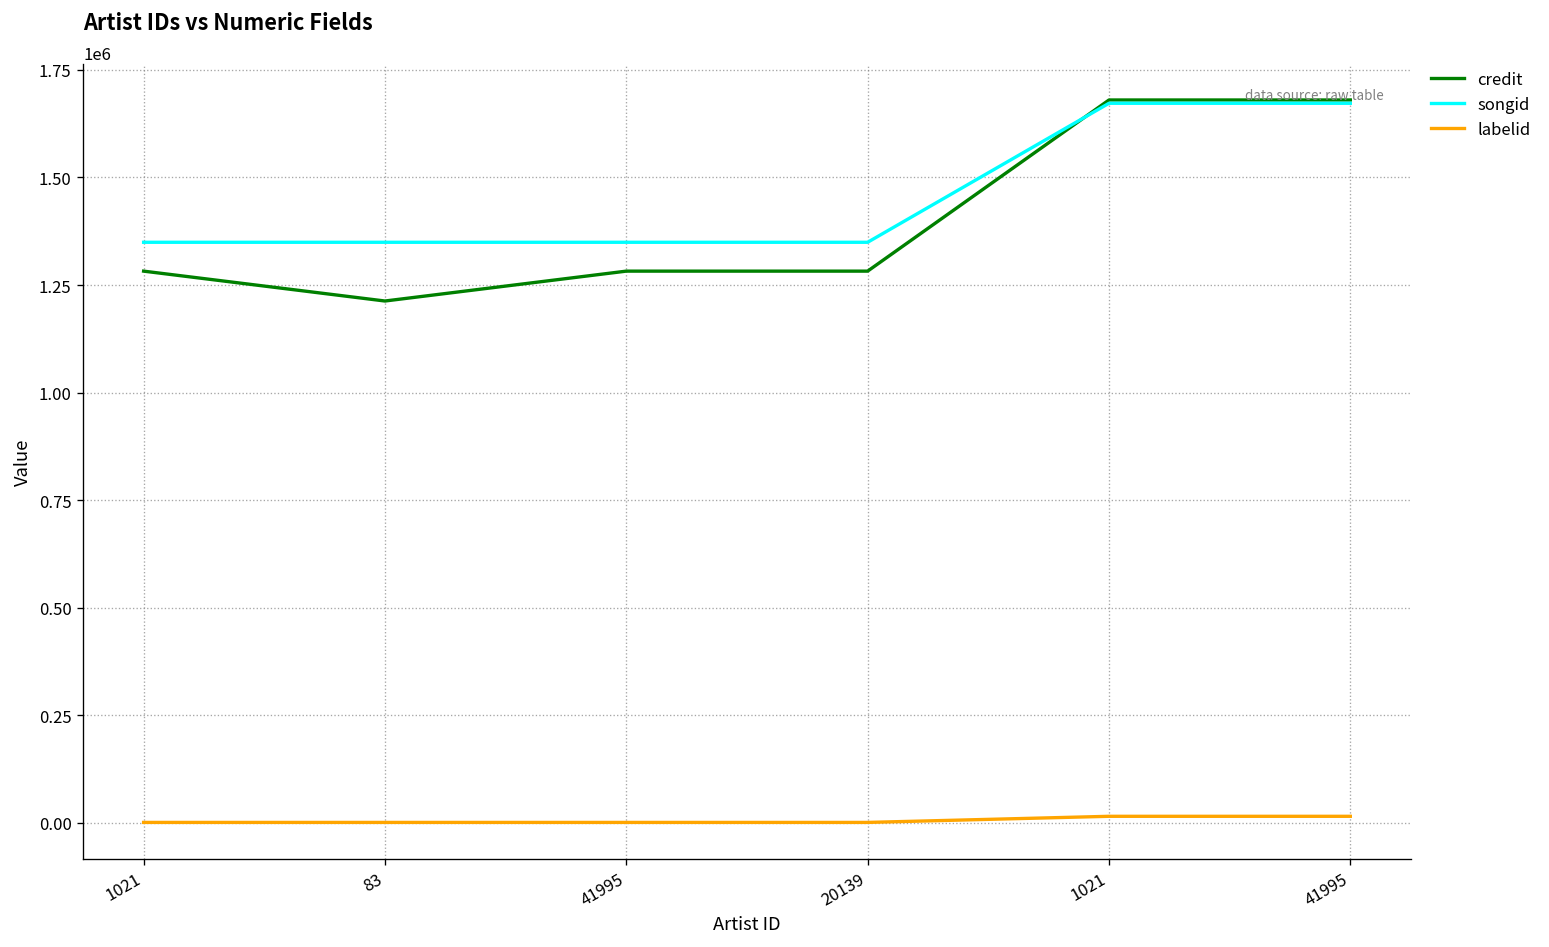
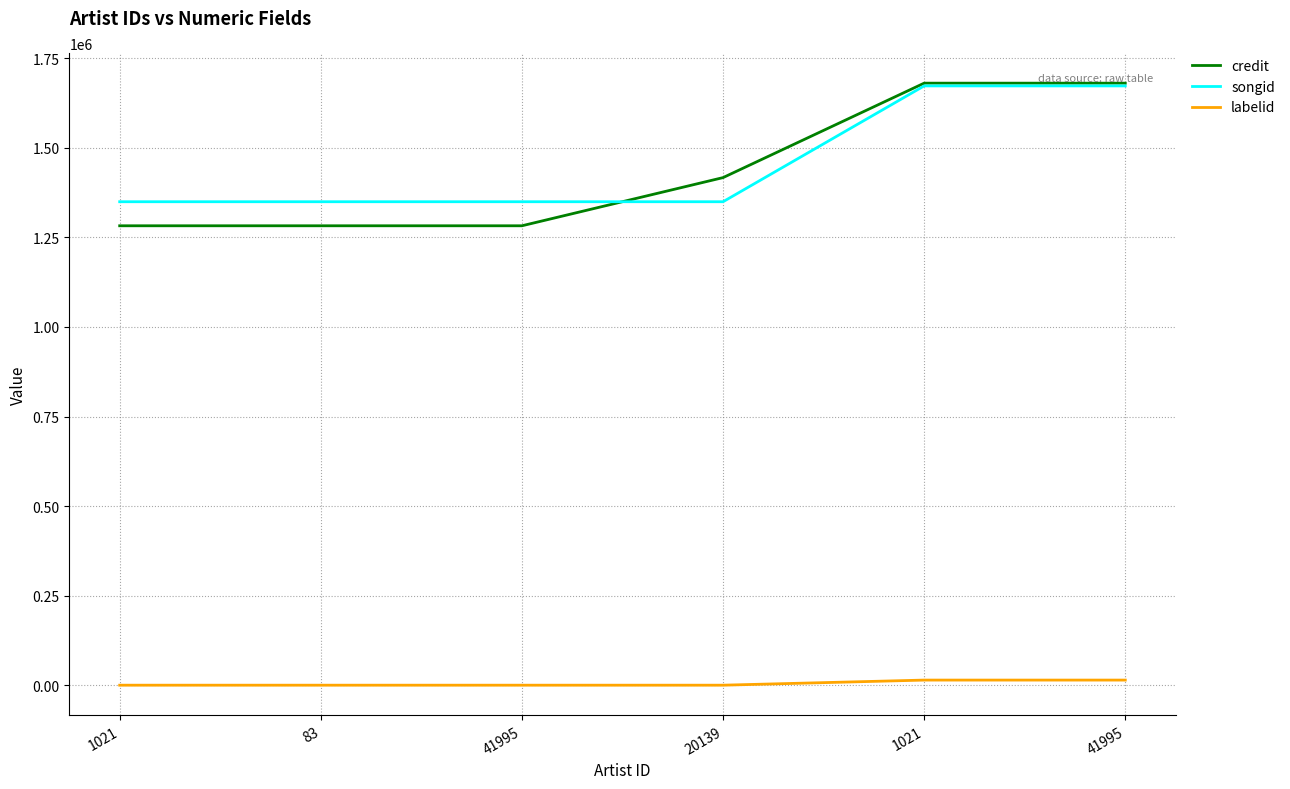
  {
    "credit": {
-     "83": 1210000,
-     "20139": 1280000
+     "83": 1280000,
+     "20139": 1420000
    },
    "songid": {
      "83": 1350000,
      "20139": 1350000
    },
    "labelid": {
      "83": 0,
      "20139": 0
    }
  }
